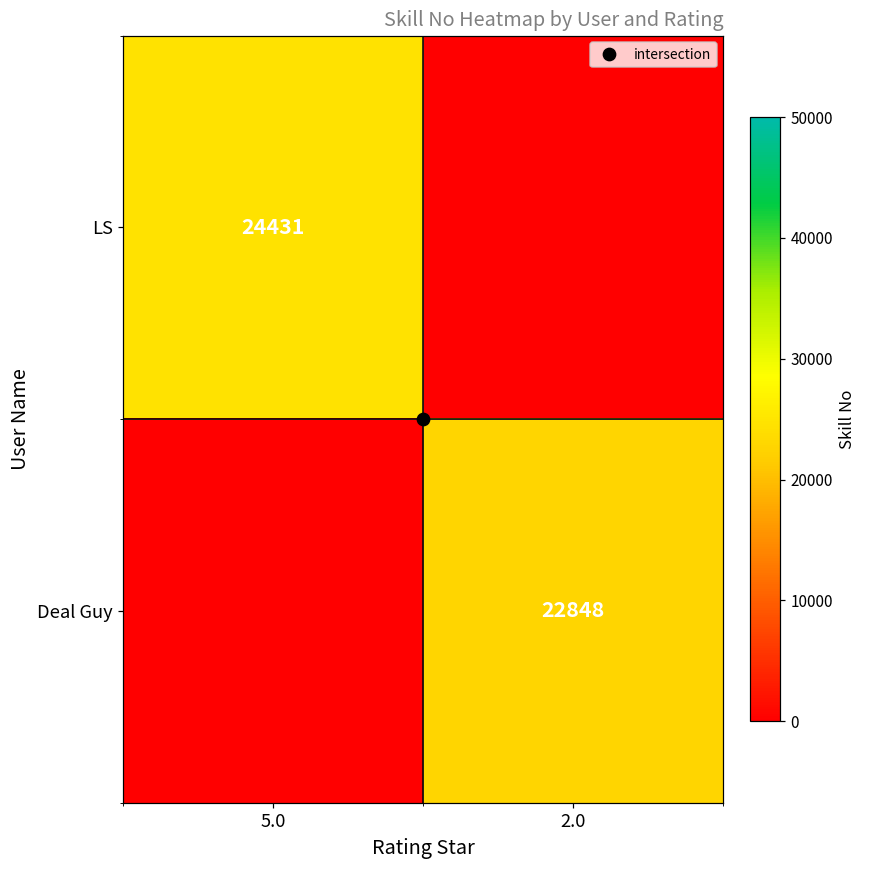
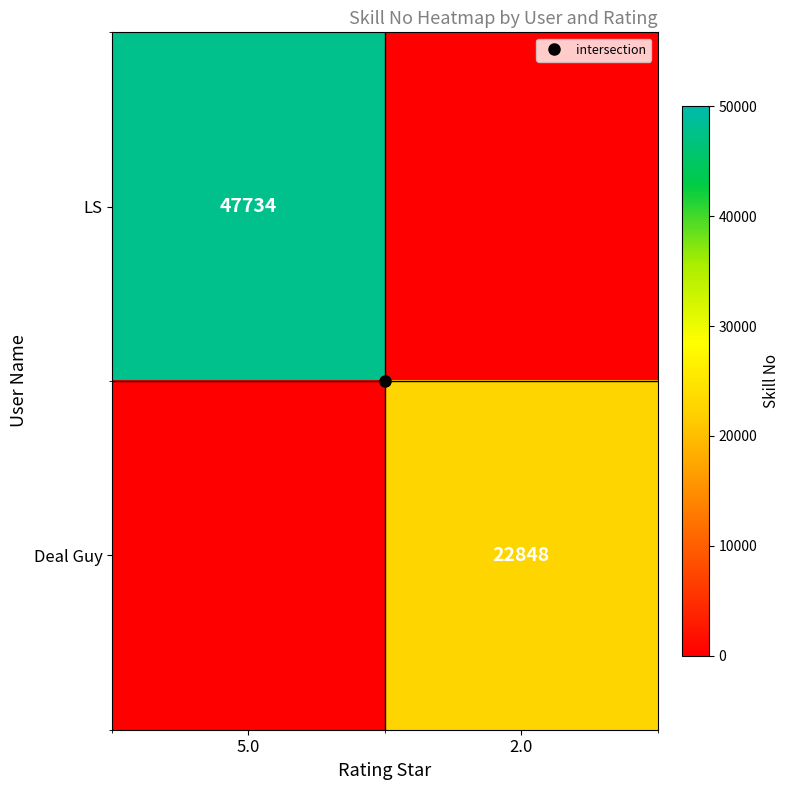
  {
    "LS": {
-     "5.0": 24431
+     "5.0": 47734
    },
    "Deal Guy": {
      "2.0": 22848
    }
  }
